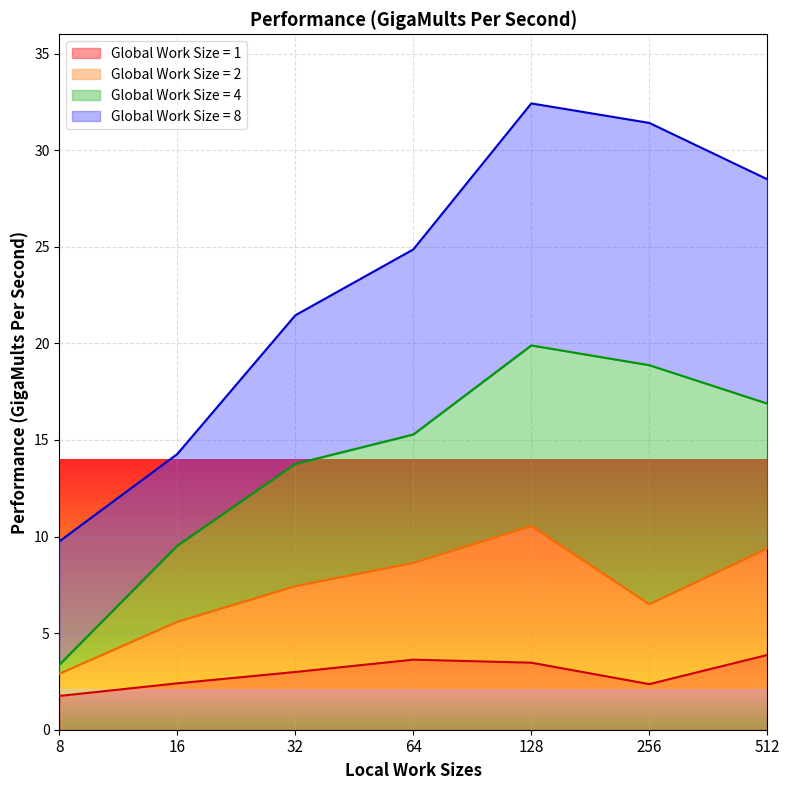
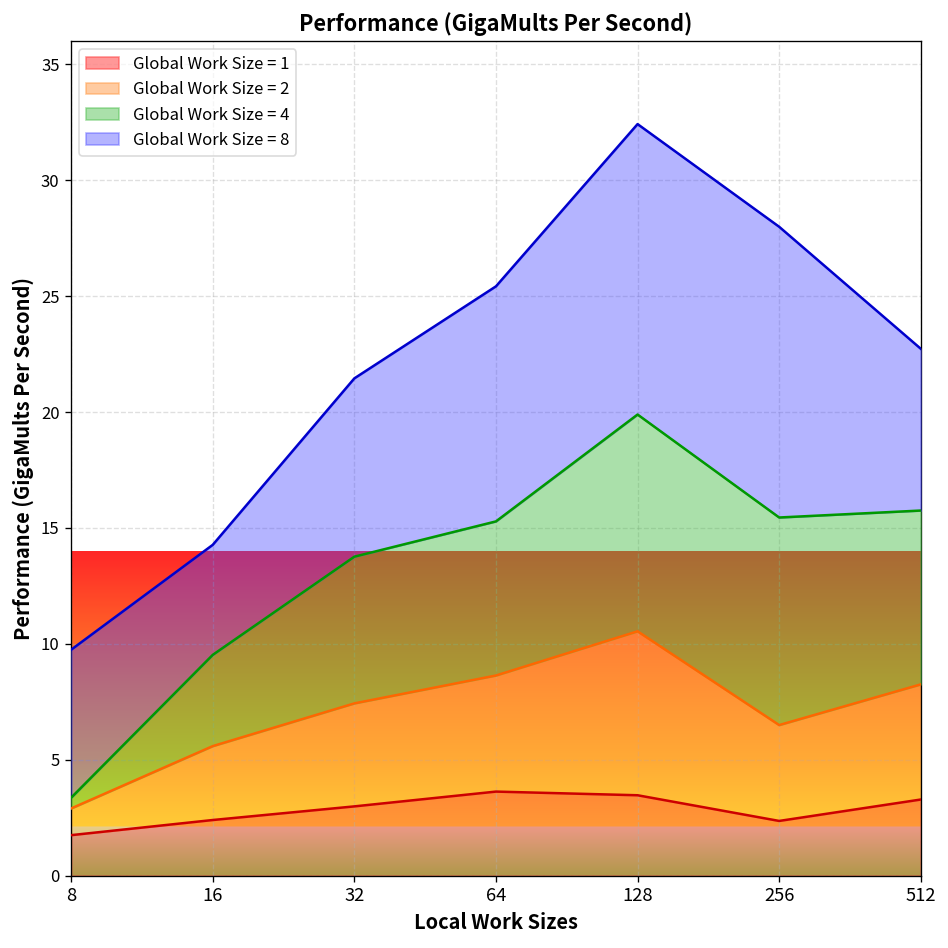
  {
    "Global Work Size = 1": {
      "8": 1.7,
      "16": 2.4,
      "32": 3.0,
      "64": 3.6,
      "128": 3.5,
      "256": 2.4,
-     "512": 3.9
+     "512": 3.3
    },
    "Global Work Size = 2": {
      "8": 1.2,
      "16": 3.2,
      "32": 4.4,
      "64": 5.0,
      "128": 7.1,
      "256": 4.1,
-     "512": 5.5
+     "512": 5.0
    },
    "Global Work Size = 4": {
      "8": 0.5,
      "16": 3.9,
      "32": 6.3,
      "64": 6.6,
      "128": 9.4,
-     "256": 12.4,
+     "256": 9.0,
      "512": 7.5
    },
    "Global Work Size = 8": {
      "8": 6.4,
      "16": 4.7,
      "32": 7.7,
-     "64": 9.6,
+     "64": 10.1,
      "128": 12.5,
      "256": 12.5,
-     "512": 11.6
+     "512": 7.0
    }
  }
